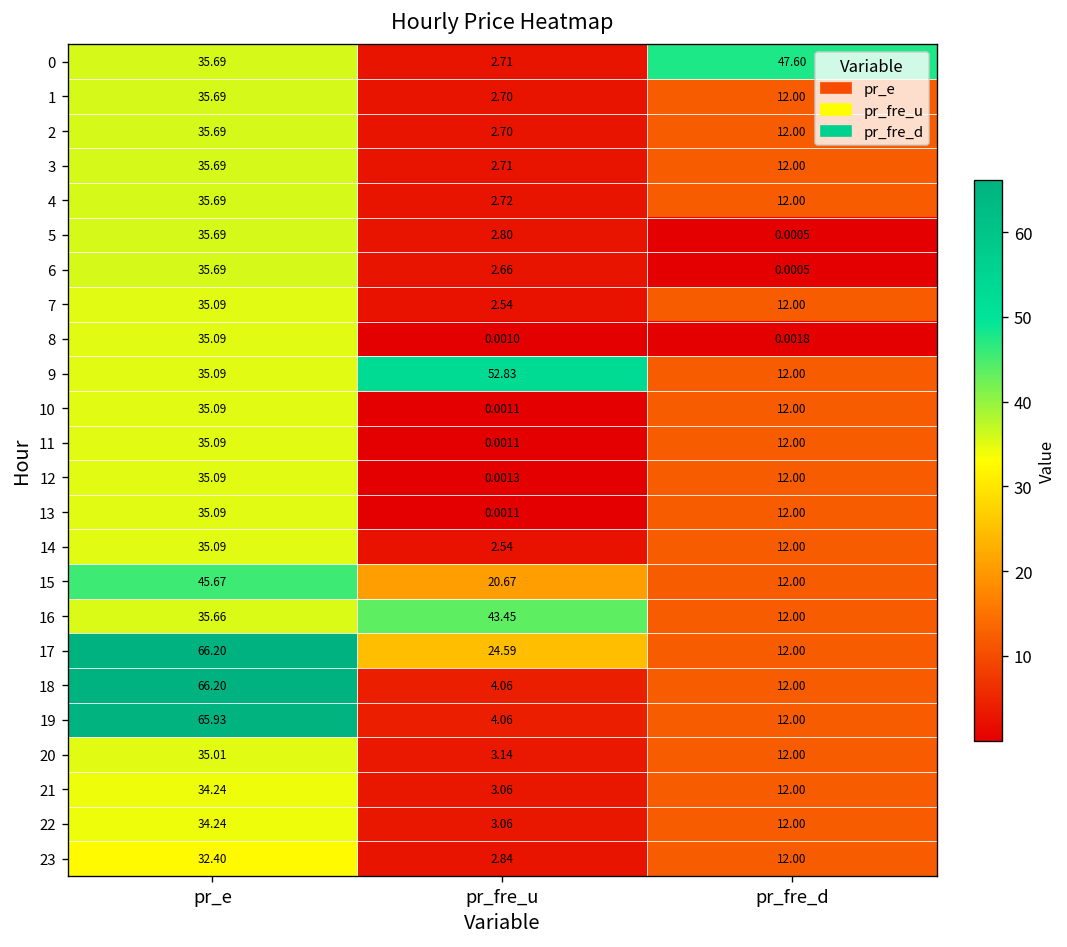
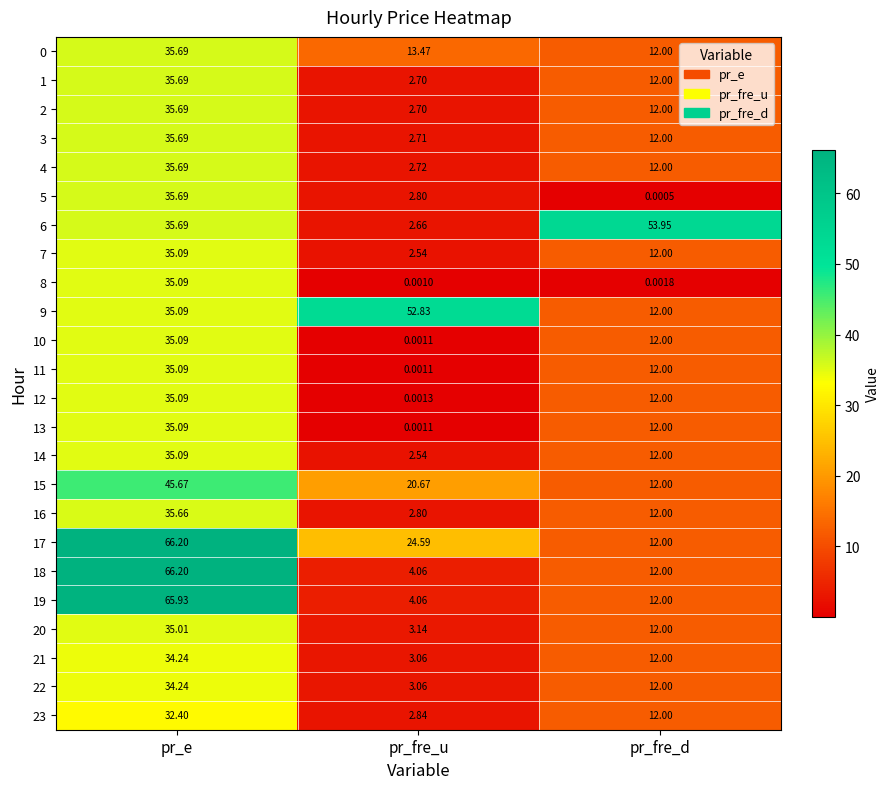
  {
    "0": {
      "pr_e": 35.69,
-     "pr_fre_u": 2.71,
-     "pr_fre_d": 47.60
+     "pr_fre_u": 13.47,
+     "pr_fre_d": 12.00
    },
    "1": {
      "pr_e": 35.69,
      "pr_fre_u": 2.70,
      "pr_fre_d": 12.00
    },
    "2": {
      "pr_e": 35.69,
      "pr_fre_u": 2.70,
      "pr_fre_d": 12.00
    },
    "3": {
      "pr_e": 35.69,
      "pr_fre_u": 2.71,
      "pr_fre_d": 12.00
    },
    "4": {
      "pr_e": 35.69,
      "pr_fre_u": 2.72,
      "pr_fre_d": 12.00
    },
    "5": {
      "pr_e": 35.69,
      "pr_fre_u": 2.80,
      "pr_fre_d": 0.0005
    },
    "6": {
      "pr_e": 35.69,
      "pr_fre_u": 2.66,
-     "pr_fre_d": 0.0005
+     "pr_fre_d": 53.95
    },
    "7": {
      "pr_e": 35.09,
      "pr_fre_u": 2.54,
      "pr_fre_d": 12.00
    },
    "8": {
      "pr_e": 35.09,
      "pr_fre_u": 0.0010,
      "pr_fre_d": 0.0018
    },
    "9": {
      "pr_e": 35.09,
      "pr_fre_u": 52.83,
      "pr_fre_d": 12.00
    },
    "10": {
      "pr_e": 35.09,
      "pr_fre_u": 0.0011,
      "pr_fre_d": 12.00
    },
    "11": {
      "pr_e": 35.09,
      "pr_fre_u": 0.0011,
      "pr_fre_d": 12.00
    },
    "12": {
      "pr_e": 35.09,
      "pr_fre_u": 0.0013,
      "pr_fre_d": 12.00
    },
    "13": {
      "pr_e": 35.09,
      "pr_fre_u": 0.0011,
      "pr_fre_d": 12.00
    },
    "14": {
      "pr_e": 35.09,
      "pr_fre_u": 2.54,
      "pr_fre_d": 12.00
    },
    "15": {
      "pr_e": 45.67,
      "pr_fre_u": 20.67,
      "pr_fre_d": 12.00
    },
    "16": {
      "pr_e": 35.66,
-     "pr_fre_u": 43.45,
+     "pr_fre_u": 2.80,
      "pr_fre_d": 12.00
    },
    "17": {
      "pr_e": 66.20,
      "pr_fre_u": 24.59,
      "pr_fre_d": 12.00
    },
    "18": {
      "pr_e": 66.20,
      "pr_fre_u": 4.06,
      "pr_fre_d": 12.00
    },
    "19": {
      "pr_e": 65.93,
      "pr_fre_u": 4.06,
      "pr_fre_d": 12.00
    },
    "20": {
      "pr_e": 35.01,
      "pr_fre_u": 3.14,
      "pr_fre_d": 12.00
    },
    "21": {
      "pr_e": 34.24,
      "pr_fre_u": 3.06,
      "pr_fre_d": 12.00
    },
    "22": {
      "pr_e": 34.24,
      "pr_fre_u": 3.06,
      "pr_fre_d": 12.00
    },
    "23": {
      "pr_e": 32.40,
      "pr_fre_u": 2.84,
      "pr_fre_d": 12.00
    }
  }
